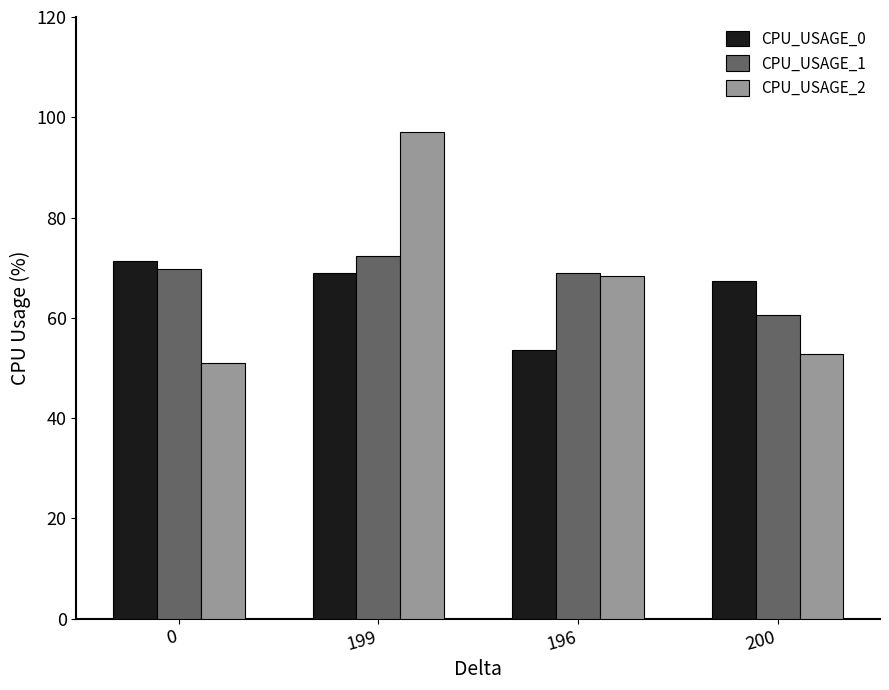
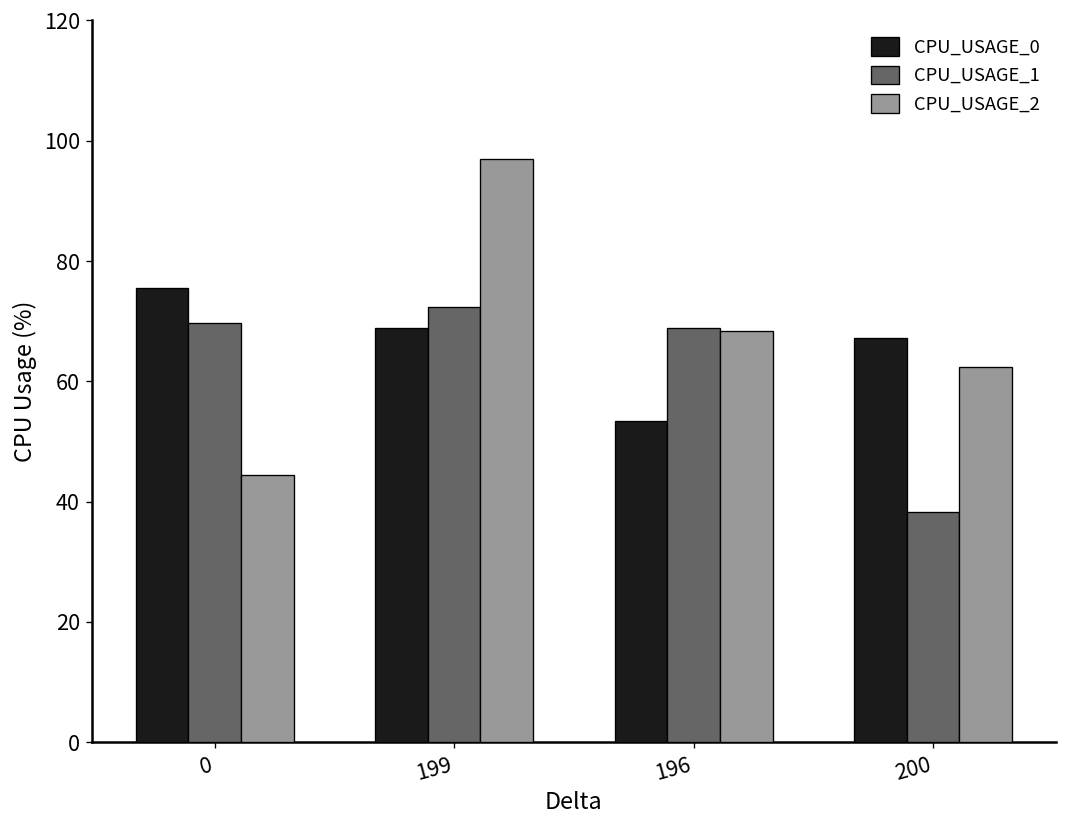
  {
    "CPU_USAGE_0": {
-     "0": 71,
+     "0": 76,
      "199": 69,
      "196": 53,
      "200": 67
    },
    "CPU_USAGE_1": {
      "0": 70,
      "199": 72,
      "196": 69,
-     "200": 61
+     "200": 38
    },
    "CPU_USAGE_2": {
-     "0": 51,
+     "0": 44,
      "199": 97,
      "196": 68,
-     "200": 53
+     "200": 62
    }
  }
